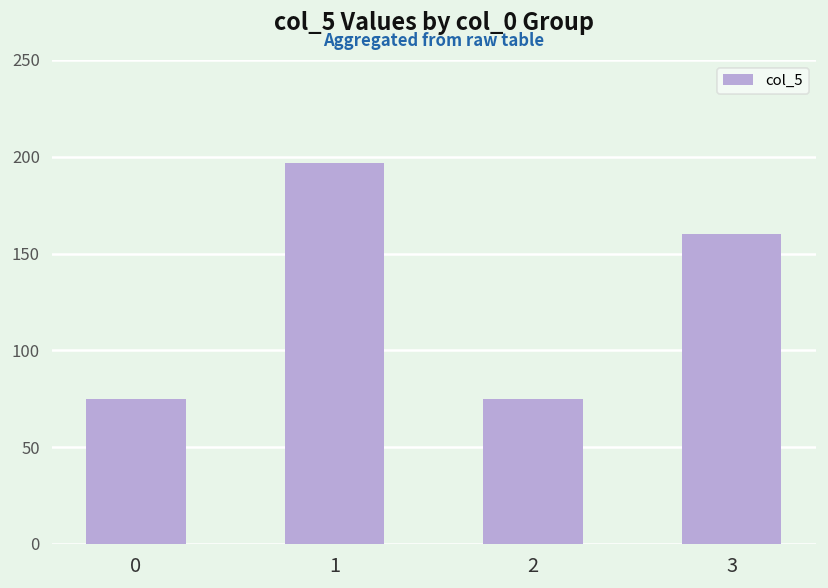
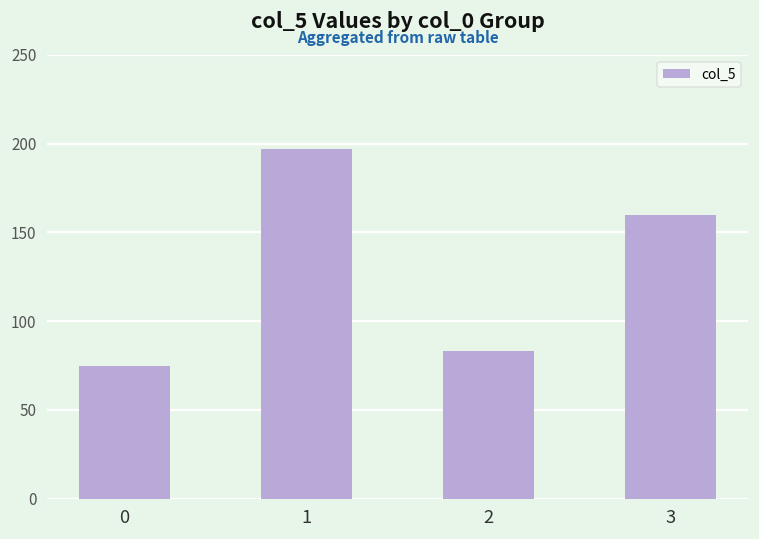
  {
    "0": 75,
    "1": 197,
-   "2": 75,
+   "2": 83,
    "3": 160
  }
